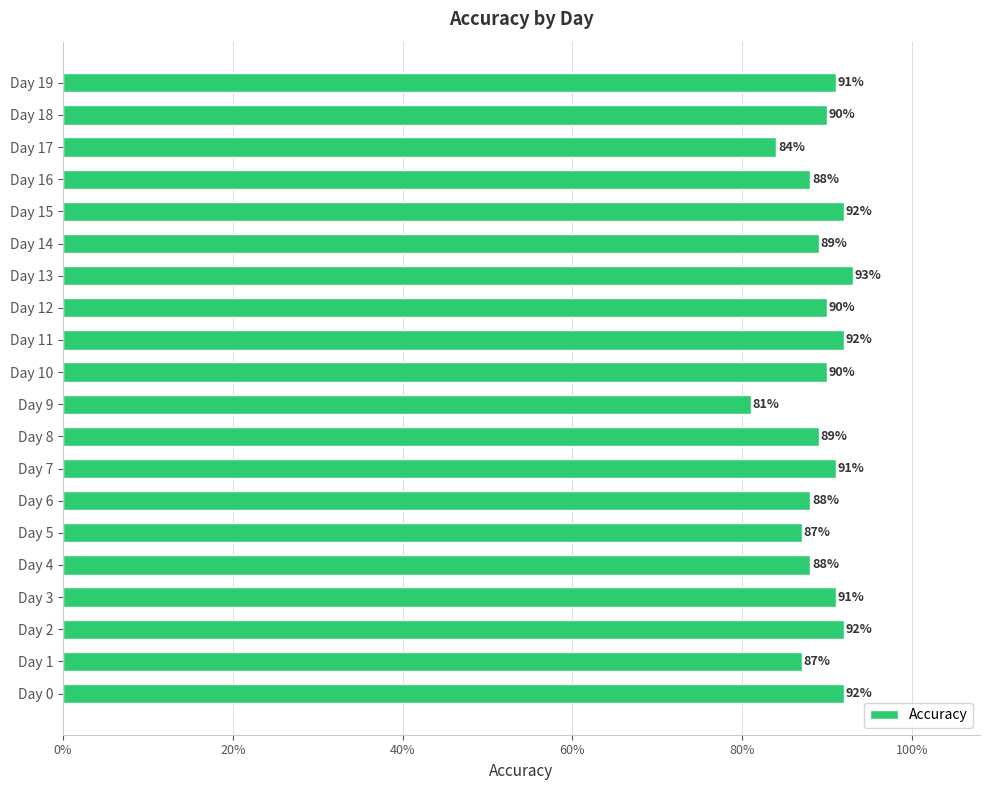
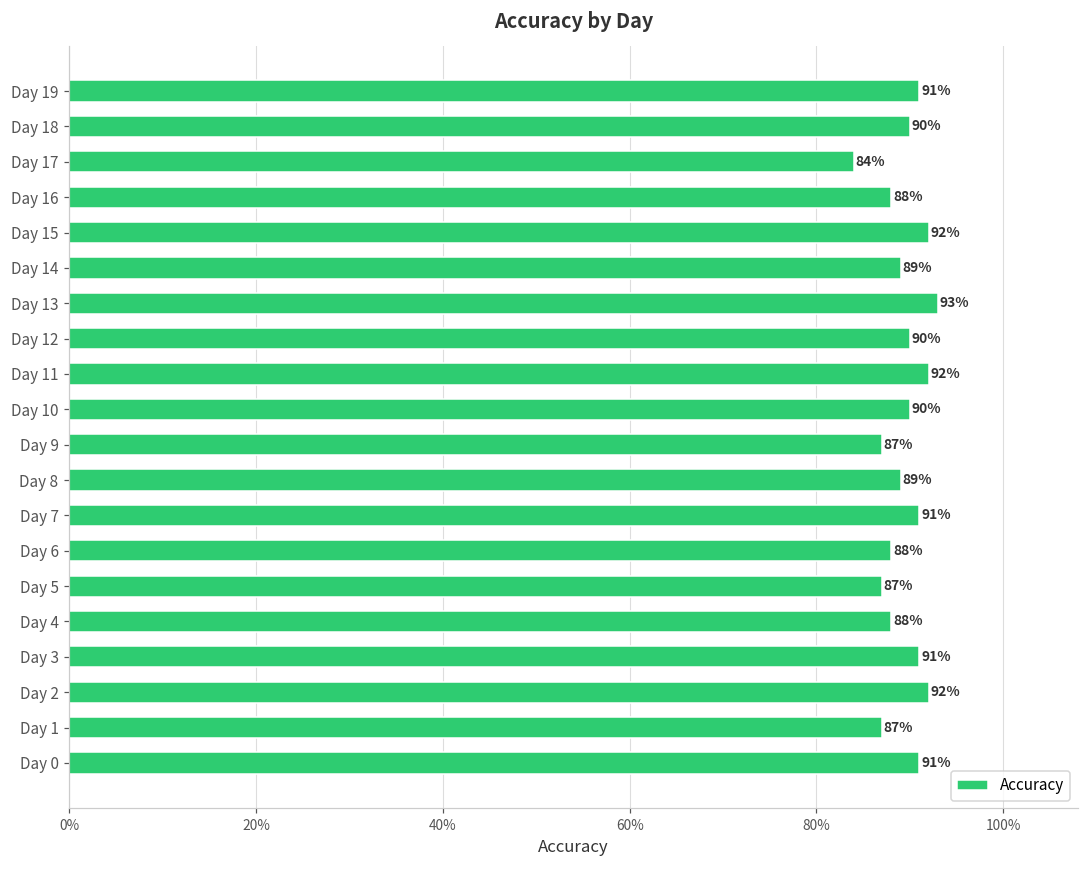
  {
    "Day 19": "91%",
    "Day 18": "90%",
    "Day 17": "84%",
    "Day 16": "88%",
    "Day 15": "92%",
    "Day 14": "89%",
    "Day 13": "93%",
    "Day 12": "90%",
    "Day 11": "92%",
    "Day 10": "90%",
-   "Day 9": "81%",
+   "Day 9": "87%",
    "Day 8": "89%",
    "Day 7": "91%",
    "Day 6": "88%",
    "Day 5": "87%",
    "Day 4": "88%",
    "Day 3": "91%",
    "Day 2": "92%",
    "Day 1": "87%",
-   "Day 0": "92%"
+   "Day 0": "91%"
  }
